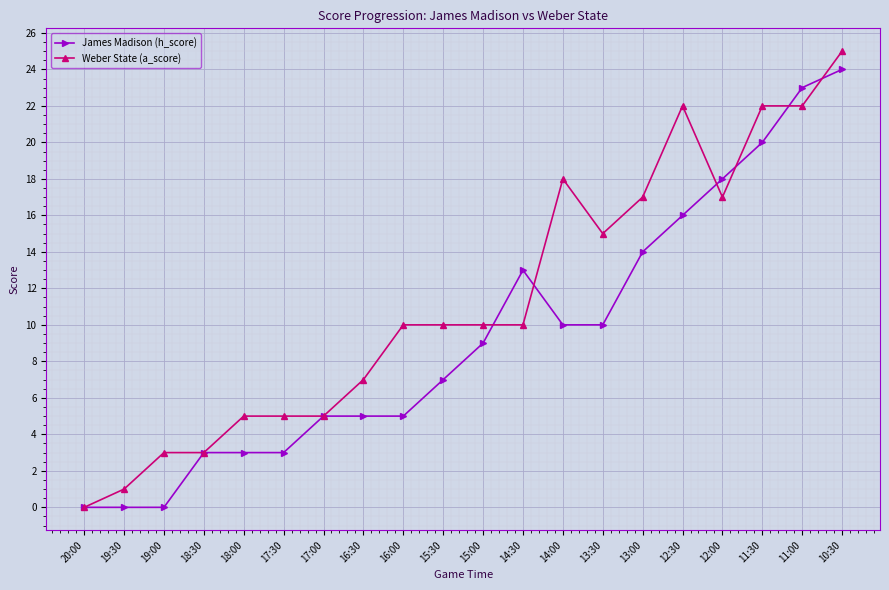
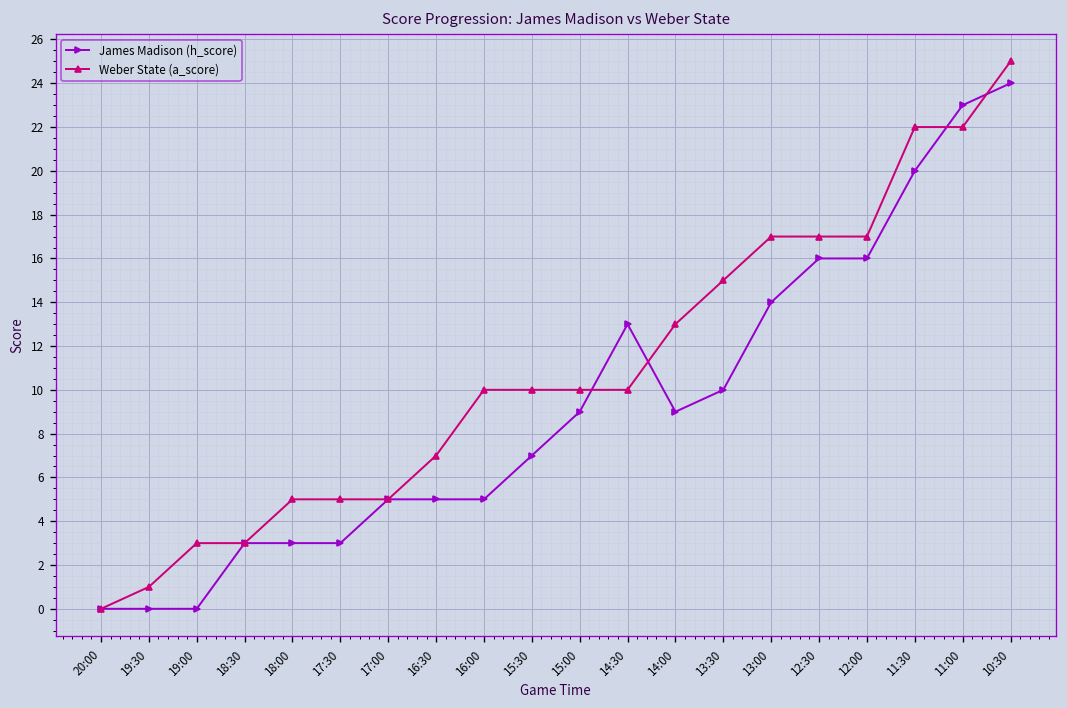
  {
    "James Madison (h_score)": {
      "19:30": 0,
      "19:00": 0,
      "18:00": 3,
      "17:30": 3,
      "16:30": 5,
      "16:00": 5,
      "15:30": 7,
      "15:00": 9,
      "14:30": 13,
-     "14:00": 10,
+     "14:00": 9,
      "13:30": 10,
      "13:00": 14,
      "12:30": 16,
-     "12:00": 18,
+     "12:00": 16,
      "11:30": 20,
      "11:00": 23,
      "10:30": 24
    },
    "Weber State (a_score)": {
      "19:30": 1,
      "19:00": 3,
      "18:00": 5,
      "17:30": 5,
      "16:30": 7,
      "16:00": 10,
      "15:30": 10,
      "15:00": 10,
      "14:30": 10,
-     "14:00": 18,
+     "14:00": 13,
      "13:30": 15,
      "13:00": 17,
-     "12:30": 22,
+     "12:30": 17,
      "12:00": 17,
      "11:30": 22,
      "11:00": 22,
      "10:30": 25
    }
  }
